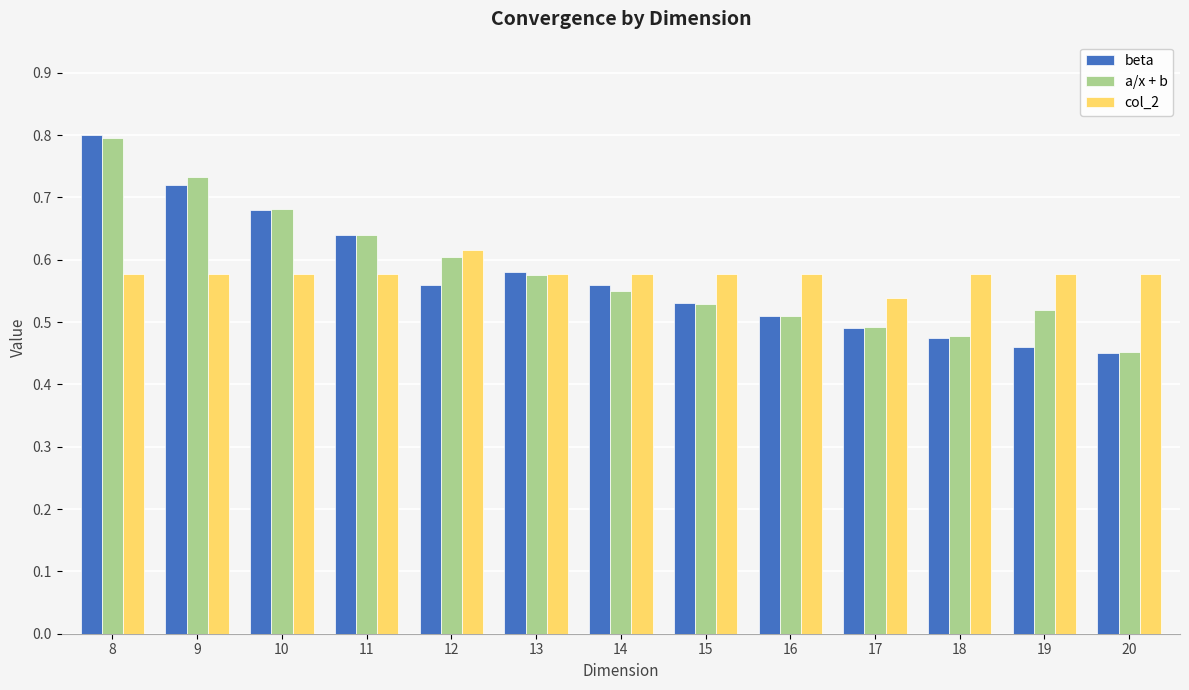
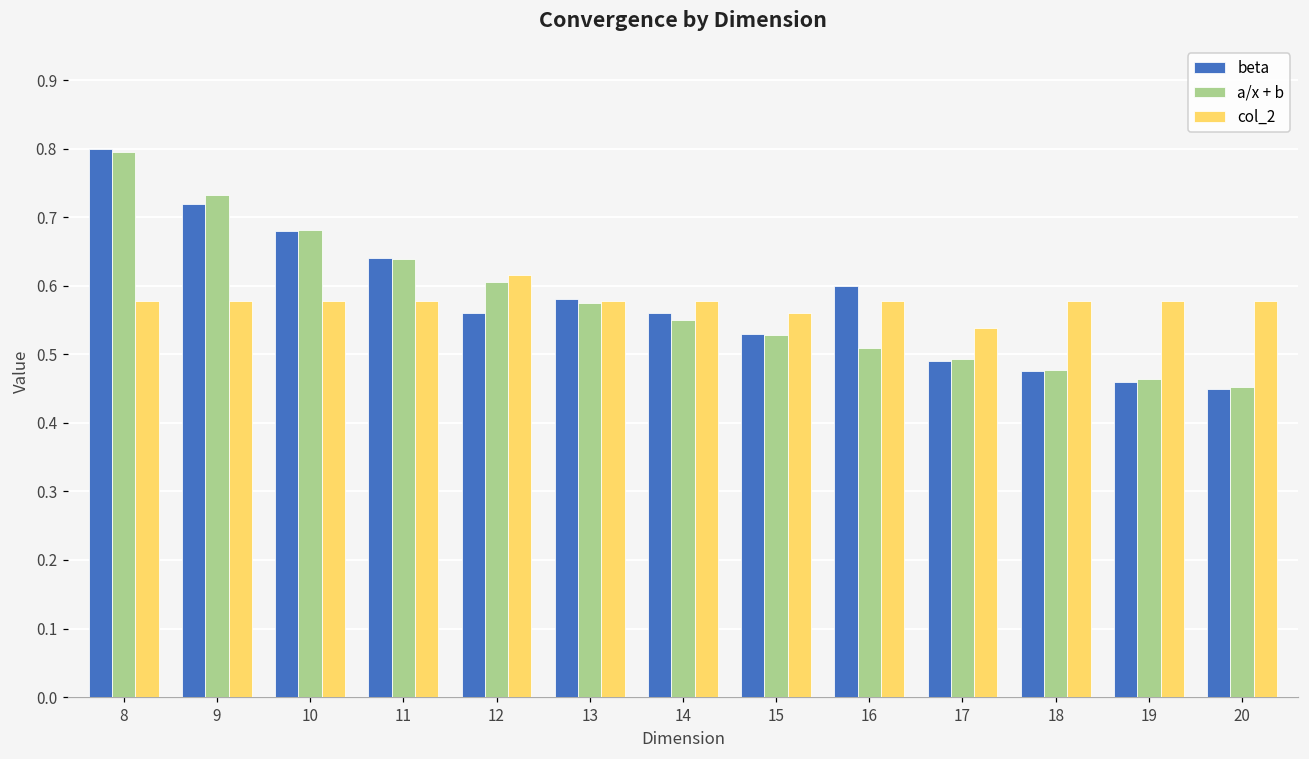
  {
    "beta": {
      "8": 0.80,
      "9": 0.72,
      "10": 0.68,
      "11": 0.64,
      "12": 0.56,
      "13": 0.58,
      "14": 0.56,
      "15": 0.53,
-     "16": 0.51,
+     "16": 0.60,
      "17": 0.49,
      "18": 0.48,
      "19": 0.46,
      "20": 0.45
    },
    "a/x + b": {
      "8": 0.80,
      "9": 0.73,
      "10": 0.68,
      "11": 0.64,
      "12": 0.60,
      "13": 0.58,
      "14": 0.55,
      "15": 0.53,
      "16": 0.51,
      "17": 0.49,
      "18": 0.48,
-     "19": 0.52,
+     "19": 0.46,
      "20": 0.45
    },
    "col_2": {
      "8": 0.58,
      "9": 0.58,
      "10": 0.58,
      "11": 0.58,
      "12": 0.62,
      "13": 0.58,
      "14": 0.58,
-     "15": 0.58,
+     "15": 0.56,
      "16": 0.58,
      "17": 0.54,
      "18": 0.58,
      "19": 0.58,
      "20": 0.58
    }
  }
